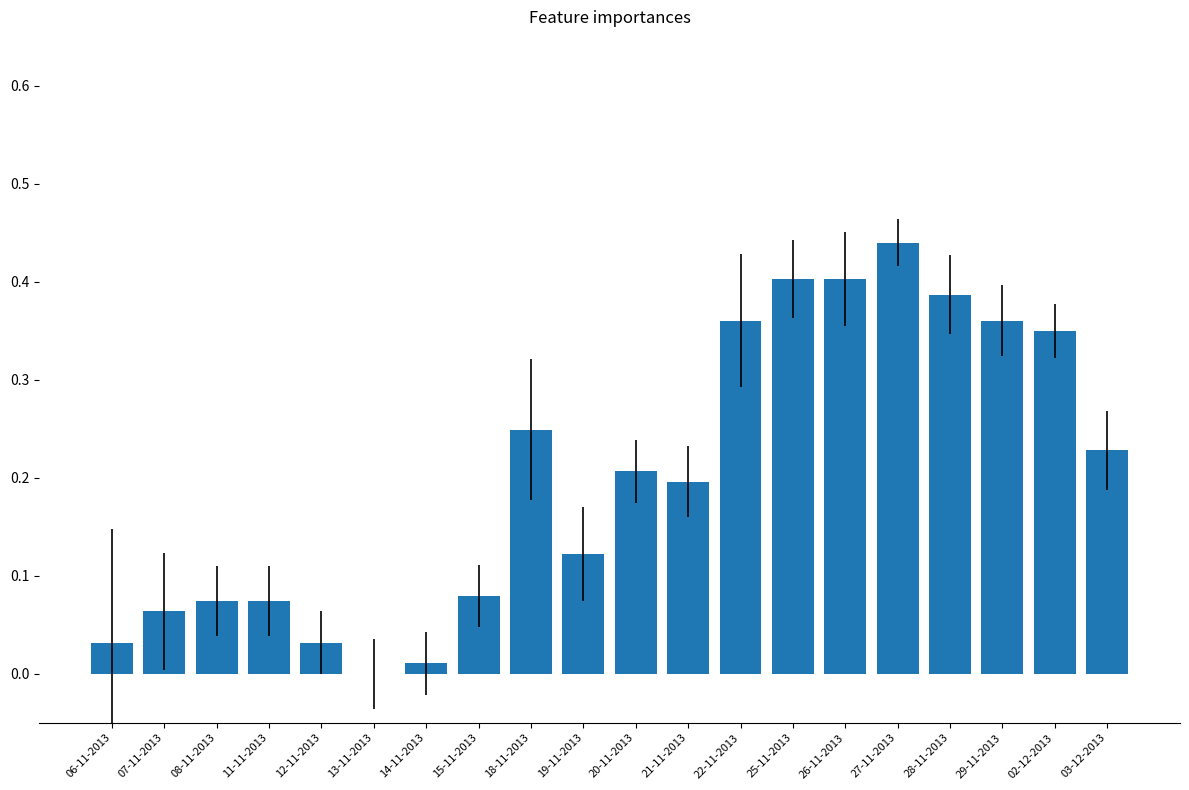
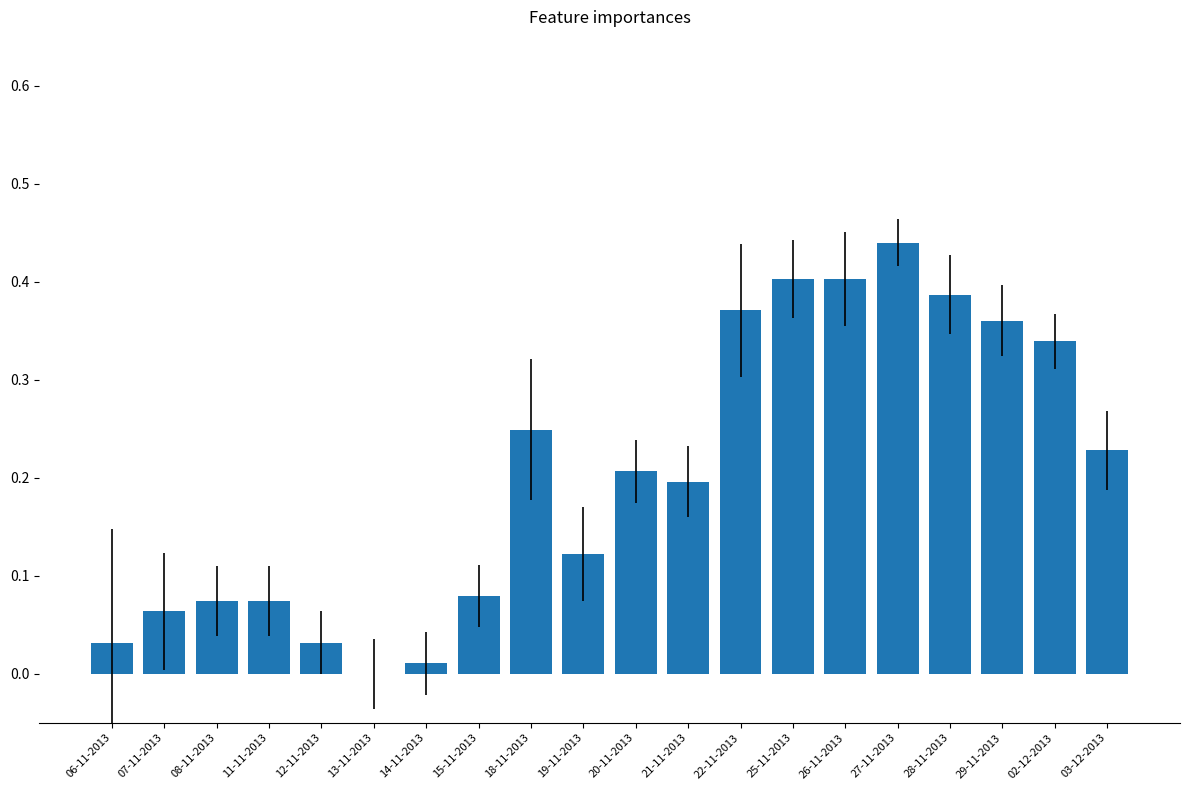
  {
    "06-11-2013": 0.03,
    "07-11-2013": 0.06,
    "08-11-2013": 0.07,
    "11-11-2013": 0.07,
    "12-11-2013": 0.03,
    "13-11-2013": 0.00,
    "14-11-2013": 0.01,
    "15-11-2013": 0.08,
    "18-11-2013": 0.25,
    "19-11-2013": 0.12,
    "20-11-2013": 0.21,
    "21-11-2013": 0.20,
-   "22-11-2013": 0.36,
+   "22-11-2013": 0.37,
    "25-11-2013": 0.40,
    "26-11-2013": 0.40,
    "27-11-2013": 0.44,
    "28-11-2013": 0.39,
    "29-11-2013": 0.36,
-   "02-12-2013": 0.35,
+   "02-12-2013": 0.34,
    "03-12-2013": 0.23
  }
